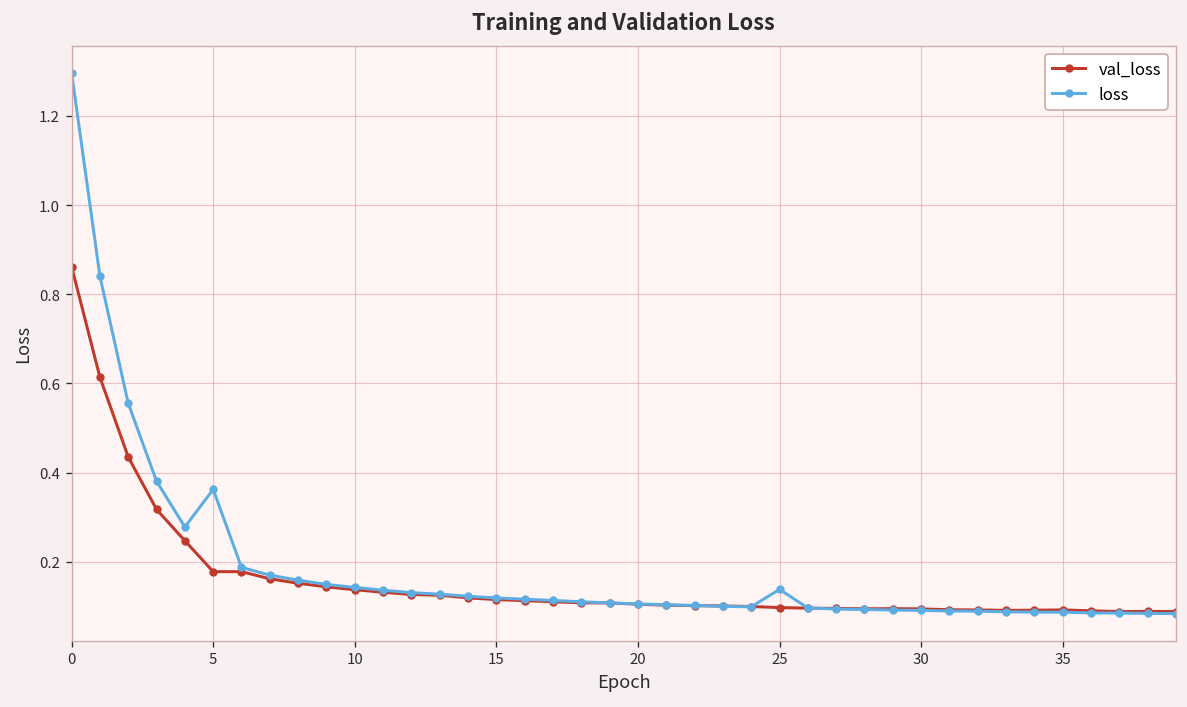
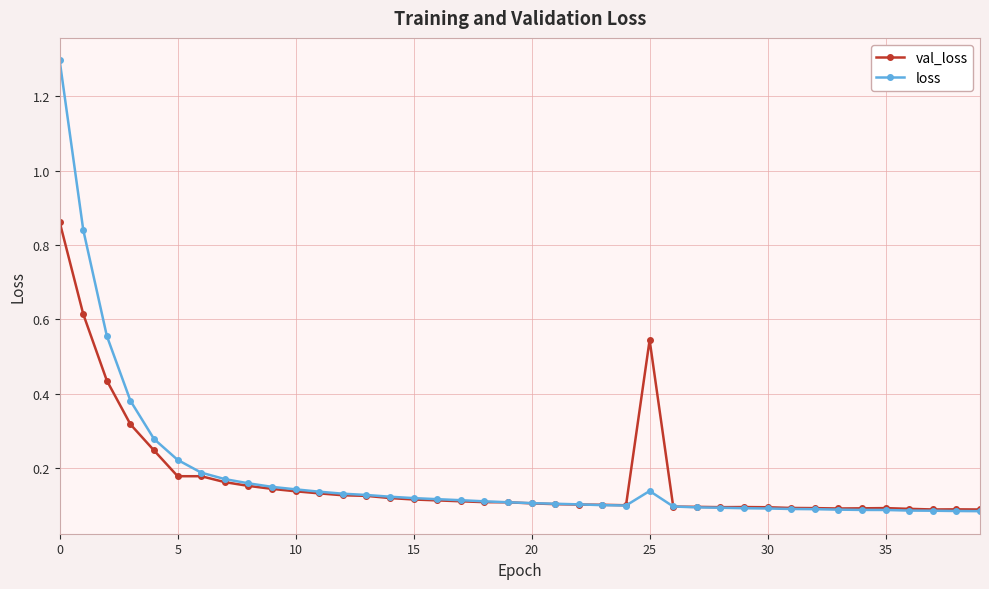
  {
    "val_loss": {
      "0": 0.86,
      "5": 0.18,
-     "25": 0.10
+     "25": 0.54
    },
    "loss": {
      "0": 1.30,
-     "5": 0.36,
+     "5": 0.22,
      "25": 0.14
    }
  }
